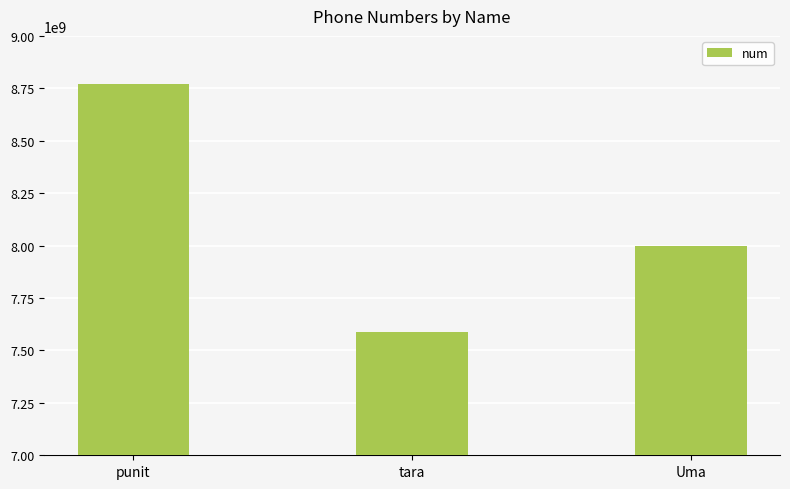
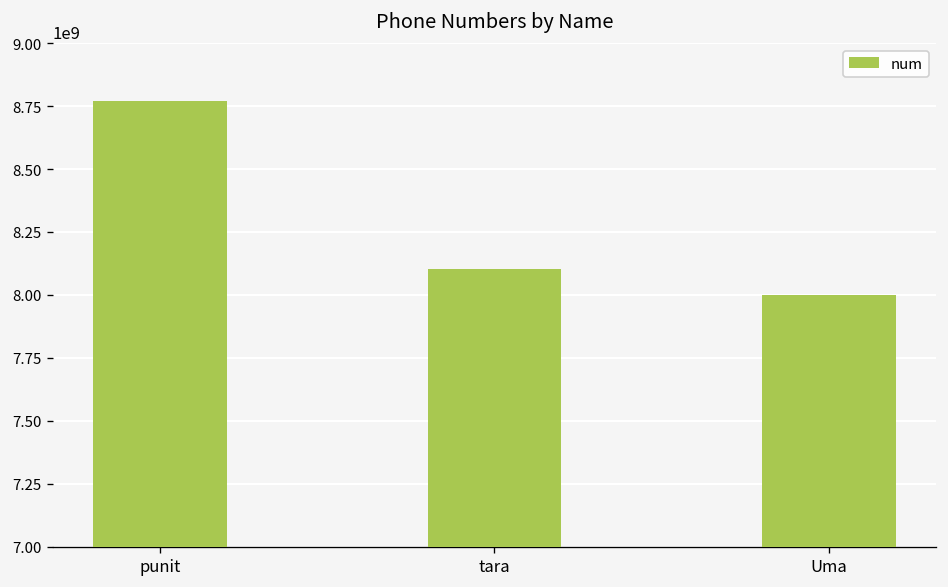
  {
    "punit": 8770000000,
-   "tara": 7590000000,
+   "tara": 8100000000,
    "Uma": 8000000000
  }
